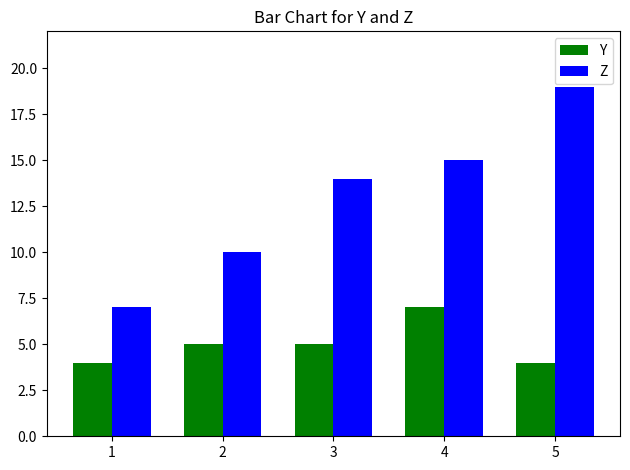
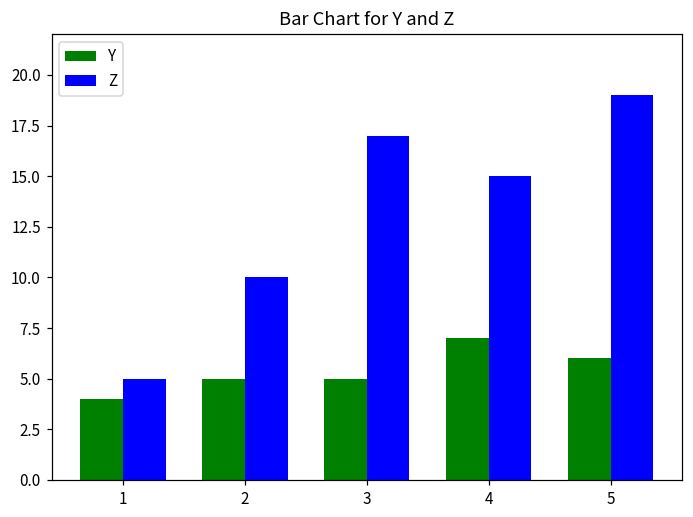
  {
    "Y": {
      "1": 4,
      "2": 5,
      "3": 5,
      "4": 7,
-     "5": 4
+     "5": 6
    },
    "Z": {
-     "1": 7,
+     "1": 5,
      "2": 10,
-     "3": 14,
+     "3": 17,
      "4": 15,
      "5": 19
    }
  }
